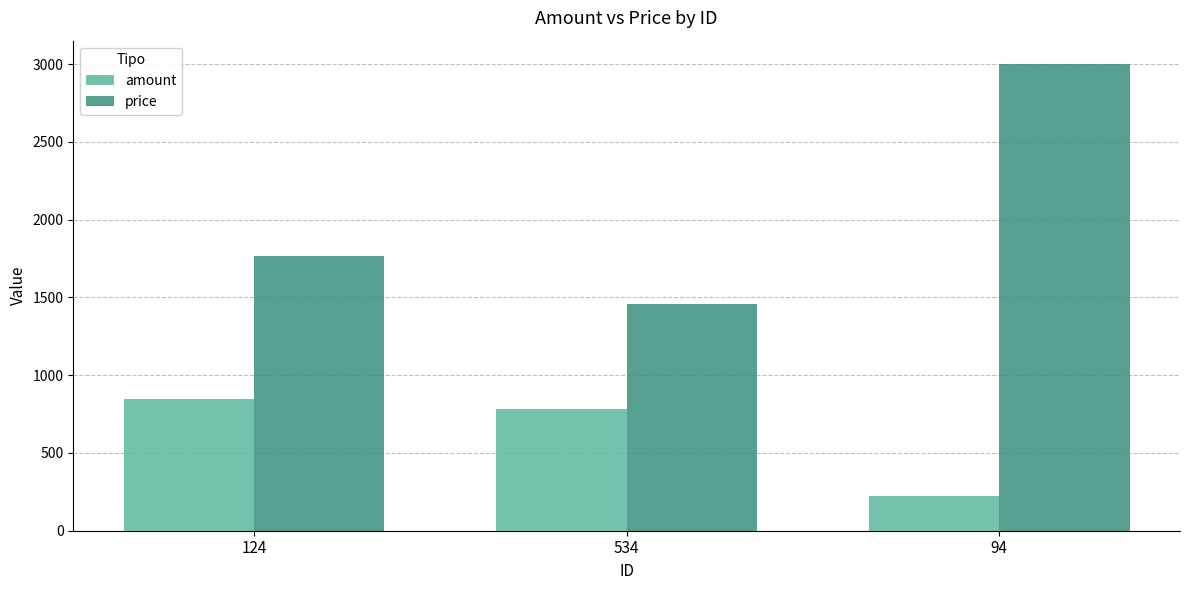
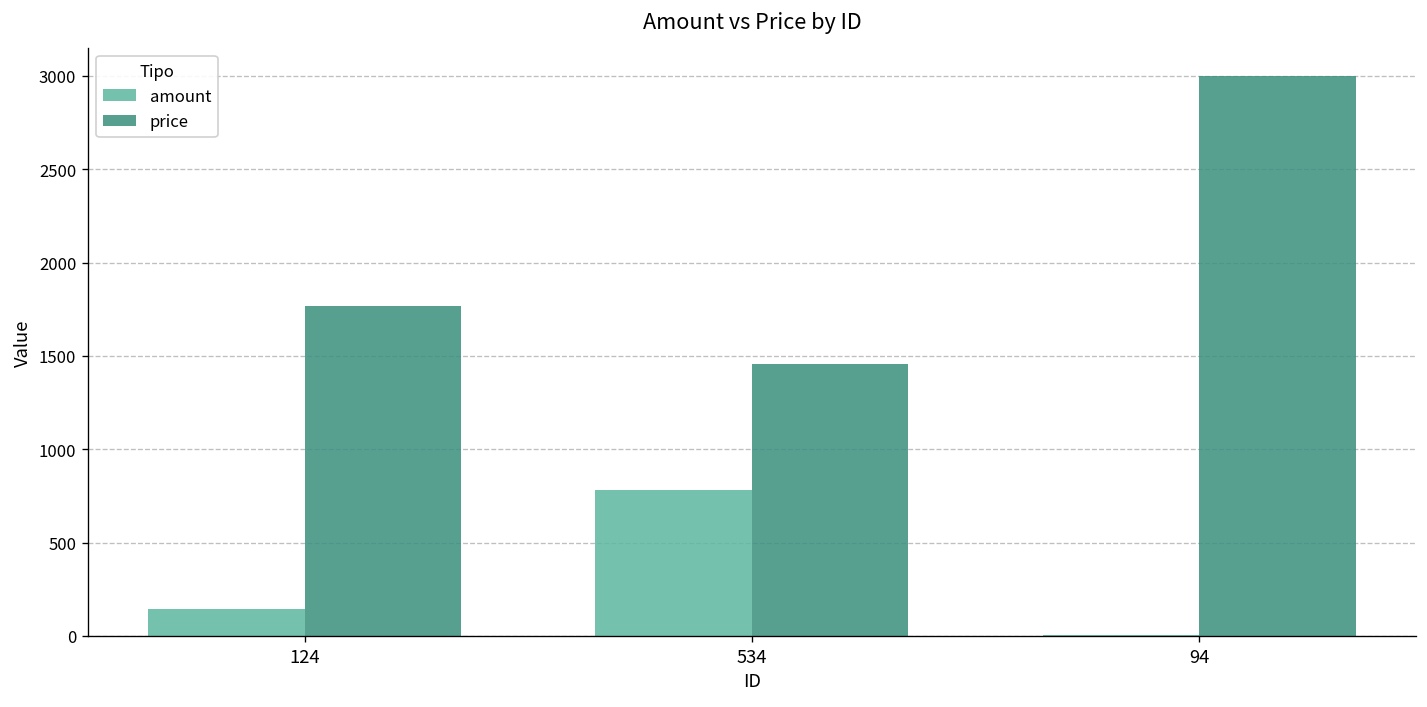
  {
    "amount": {
-     "124": 850,
+     "124": 150,
      "534": 780,
-     "94": 230
+     "94": 0
    },
    "price": {
      "124": 1770,
      "534": 1460,
      "94": 3000
    }
  }
